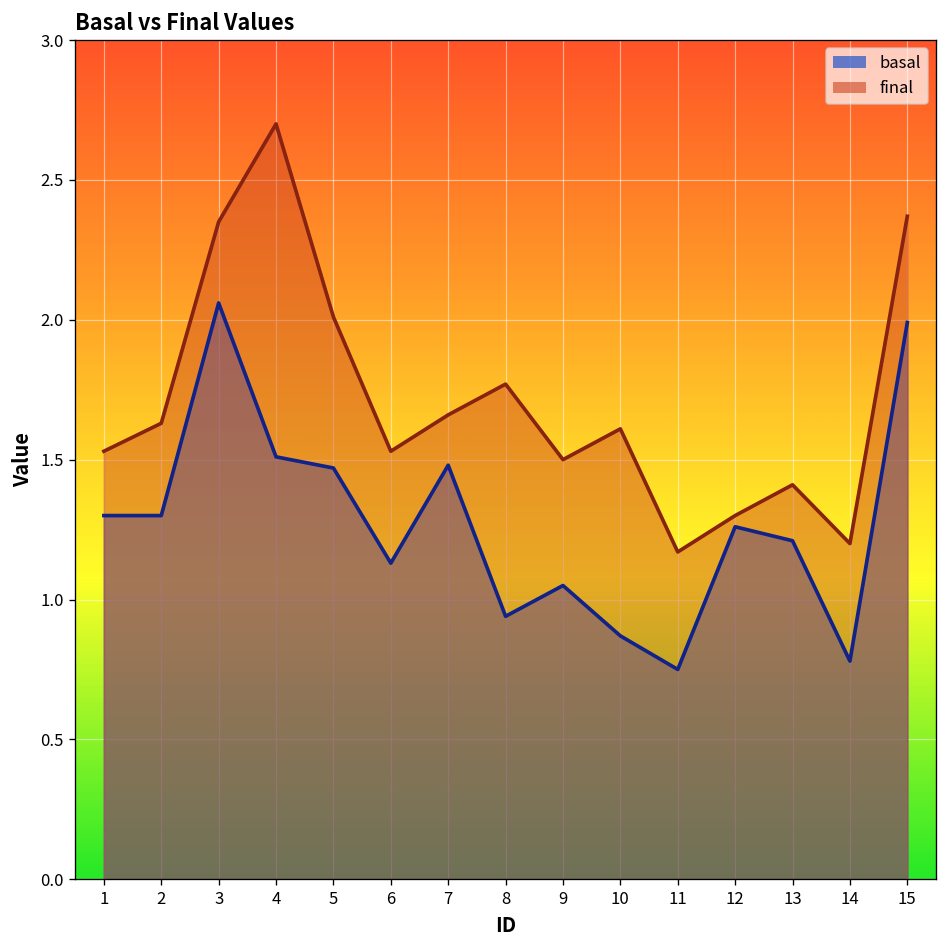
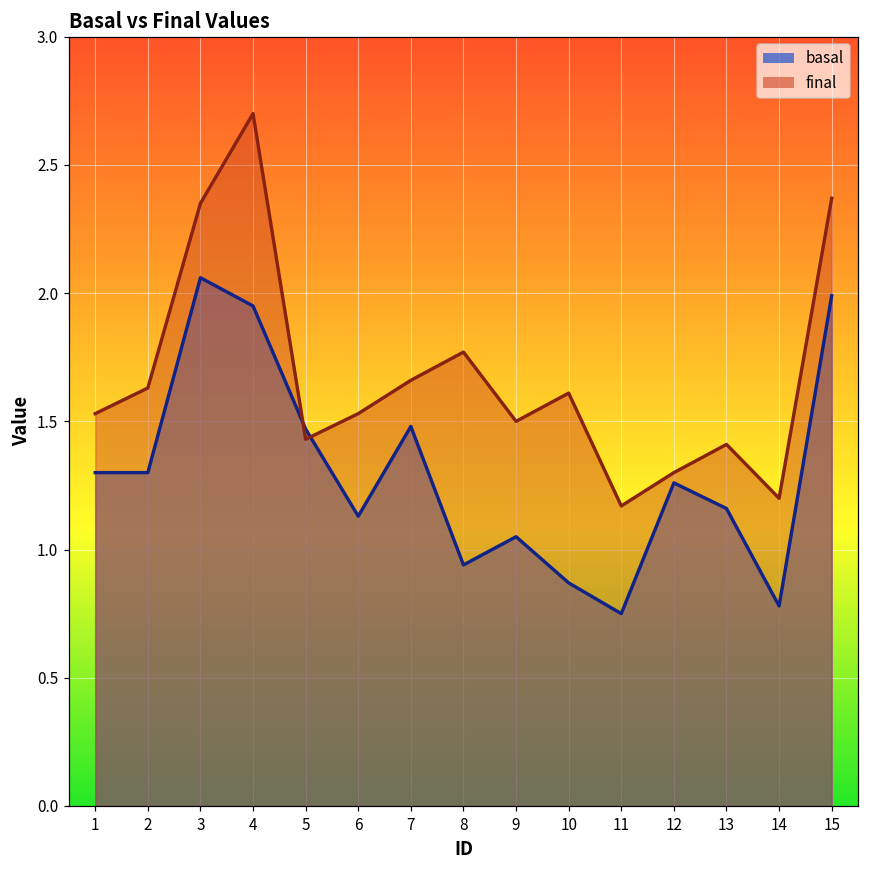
  {
    "basal": {
      "1": 1.30,
      "2": 1.30,
      "3": 2.06,
-     "4": 1.51,
+     "4": 1.95,
      "5": 1.47,
      "6": 1.13,
      "7": 1.48,
      "8": 0.94,
      "9": 1.05,
      "10": 0.87,
      "11": 0.75,
      "12": 1.26,
-     "13": 1.21,
+     "13": 1.16,
      "14": 0.78,
      "15": 1.99
    },
    "final": {
      "1": 1.53,
      "2": 1.63,
      "3": 2.35,
      "4": 2.70,
-     "5": 2.01,
+     "5": 1.43,
      "6": 1.53,
      "7": 1.66,
      "8": 1.77,
      "9": 1.50,
      "10": 1.61,
      "11": 1.17,
      "12": 1.30,
      "13": 1.41,
      "14": 1.20,
      "15": 2.37
    }
  }
